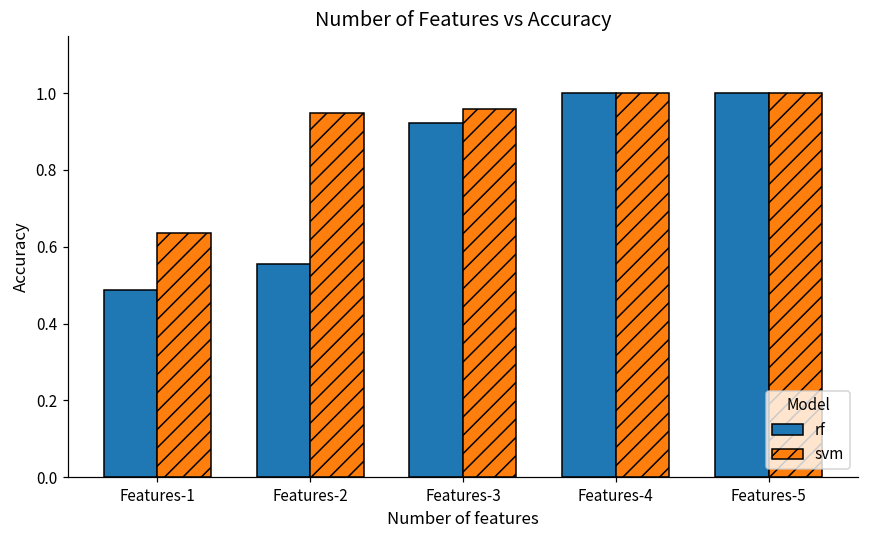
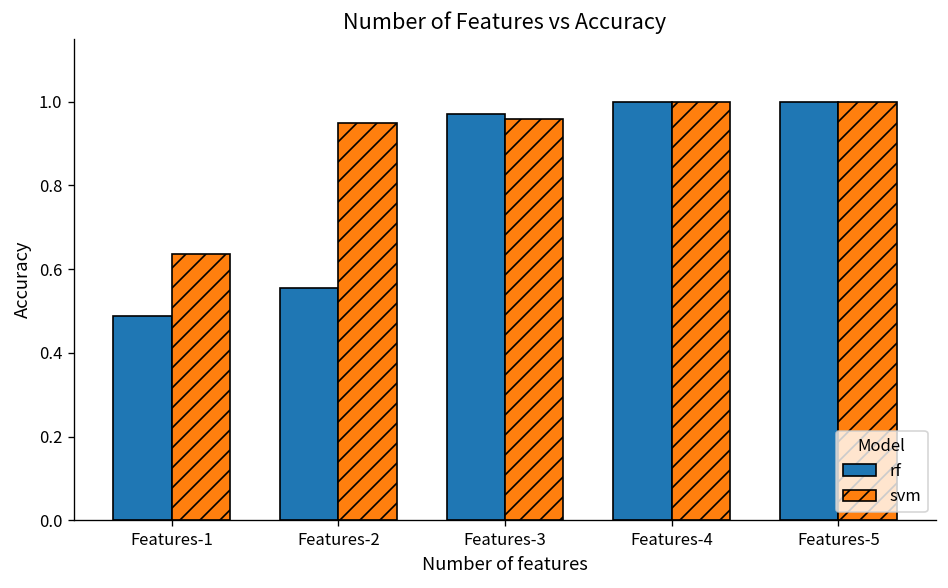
  {
    "rf": {
      "Features-1": 0.49,
      "Features-2": 0.55,
-     "Features-3": 0.92,
+     "Features-3": 0.97,
      "Features-4": 1.00,
      "Features-5": 1.00
    },
    "svm": {
      "Features-1": 0.64,
      "Features-2": 0.95,
      "Features-3": 0.96,
      "Features-4": 1.00,
      "Features-5": 1.00
    }
  }
